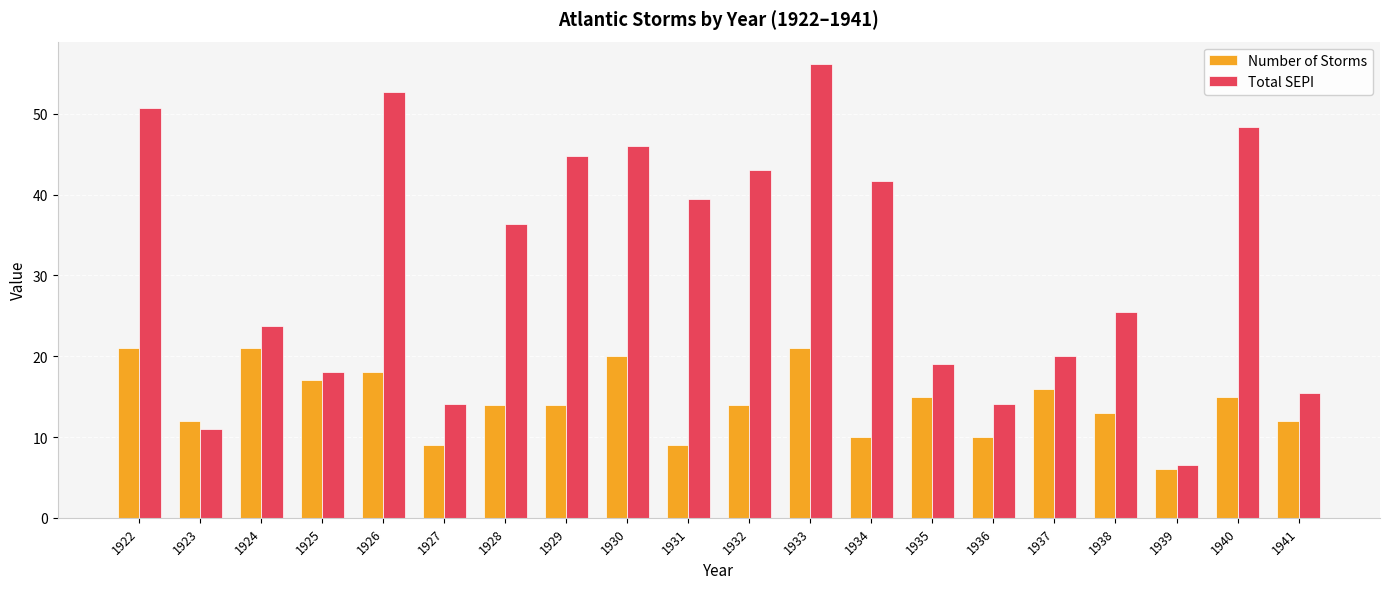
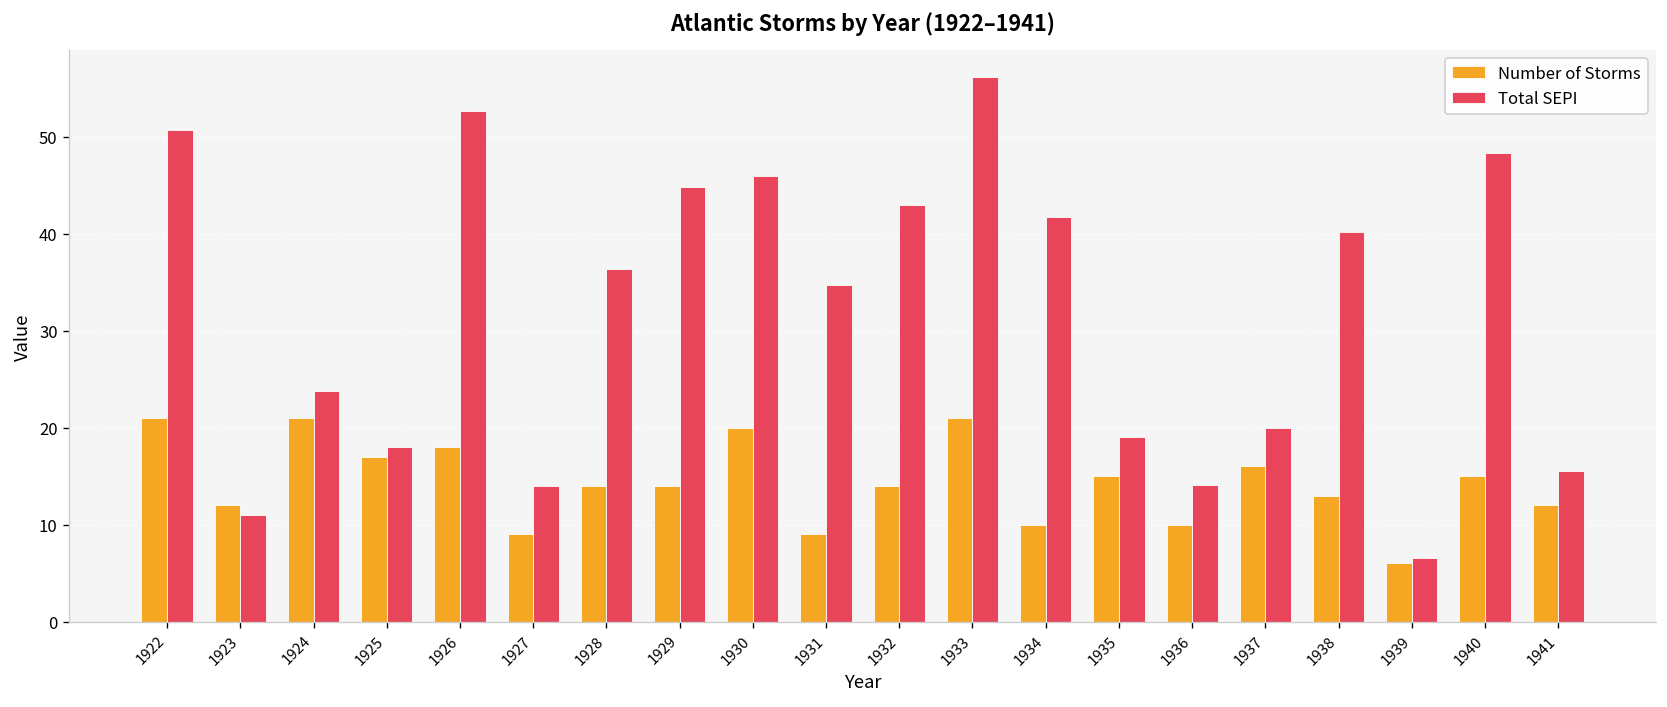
  {
    "Number of Storms": {
      "1922": 21,
      "1923": 12,
      "1924": 21,
      "1925": 17,
      "1926": 18,
      "1927": 9,
      "1928": 14,
      "1929": 14,
      "1930": 20,
      "1931": 9,
      "1932": 14,
      "1933": 21,
      "1934": 10,
      "1935": 15,
      "1936": 10,
      "1937": 16,
      "1938": 13,
      "1939": 6,
      "1940": 15,
      "1941": 12
    },
    "Total SEPI": {
      "1922": 51,
      "1923": 11,
      "1924": 24,
      "1925": 18,
      "1926": 53,
      "1927": 14,
      "1928": 36,
      "1929": 45,
      "1930": 46,
-     "1931": 39,
+     "1931": 35,
      "1932": 43,
      "1933": 56,
      "1934": 42,
      "1935": 19,
      "1936": 14,
      "1937": 20,
-     "1938": 25,
+     "1938": 40,
      "1939": 7,
      "1940": 48,
      "1941": 16
    }
  }
